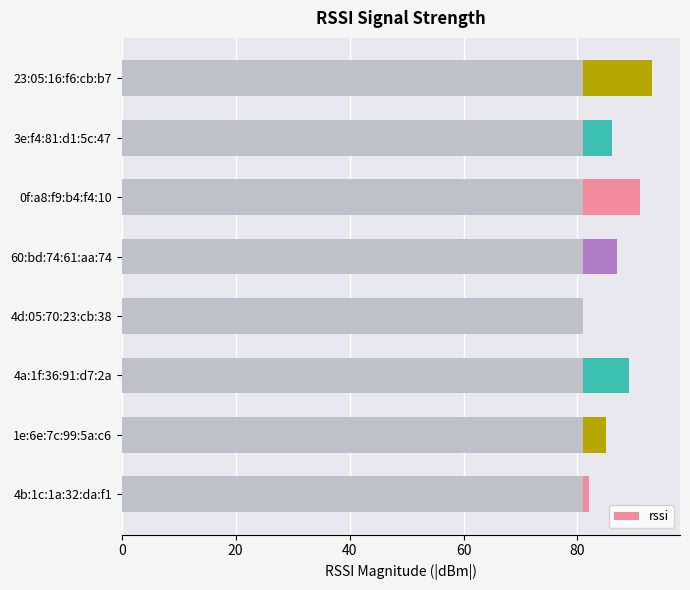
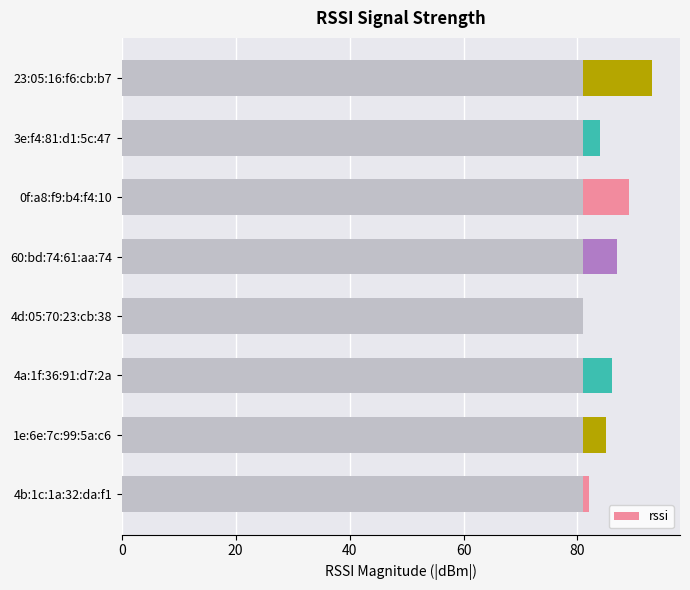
  {
    "rssi": {
      "23:05:16:f6:cb:b7": 93,
-     "3e:f4:81:d1:5c:47": 86,
-     "0f:a8:f9:b4:f4:10": 91,
+     "3e:f4:81:d1:5c:47": 84,
+     "0f:a8:f9:b4:f4:10": 89,
      "60:bd:74:61:aa:74": 87,
      "4d:05:70:23:cb:38": 81,
-     "4a:1f:36:91:d7:2a": 89,
+     "4a:1f:36:91:d7:2a": 86,
      "1e:6e:7c:99:5a:c6": 85,
      "4b:1c:1a:32:da:f1": 82
    }
  }
